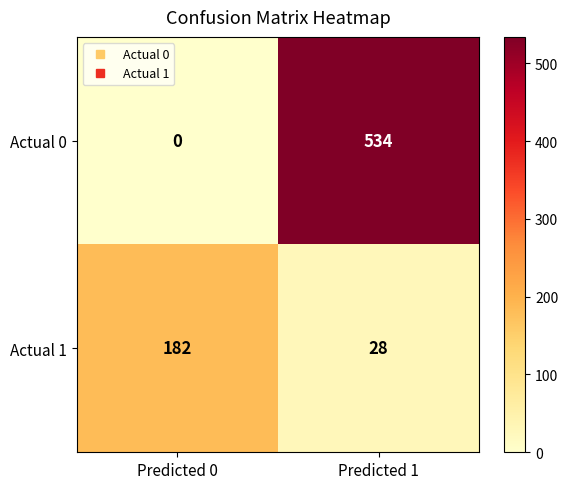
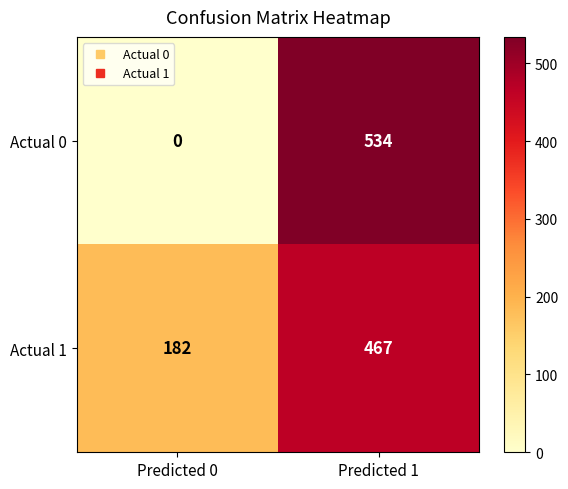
  {
    "Actual 0": {
      "Predicted 0": 0,
      "Predicted 1": 534
    },
    "Actual 1": {
      "Predicted 0": 182,
-     "Predicted 1": 28
+     "Predicted 1": 467
    }
  }
